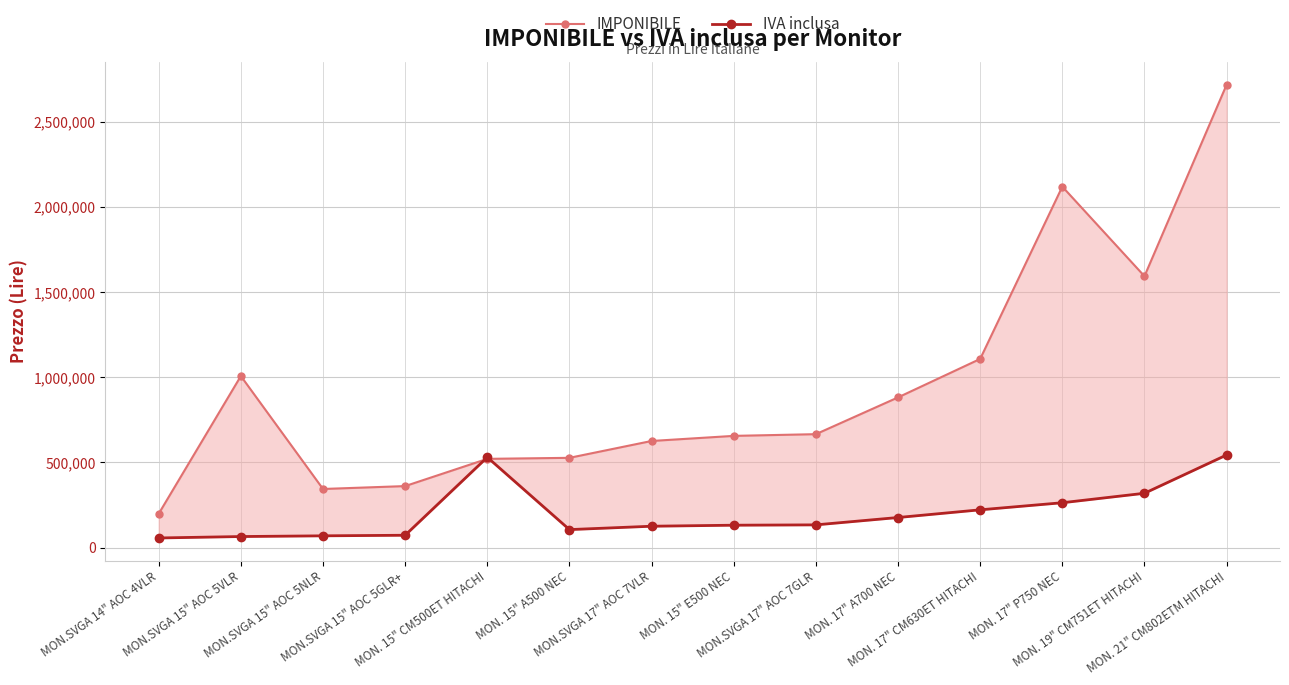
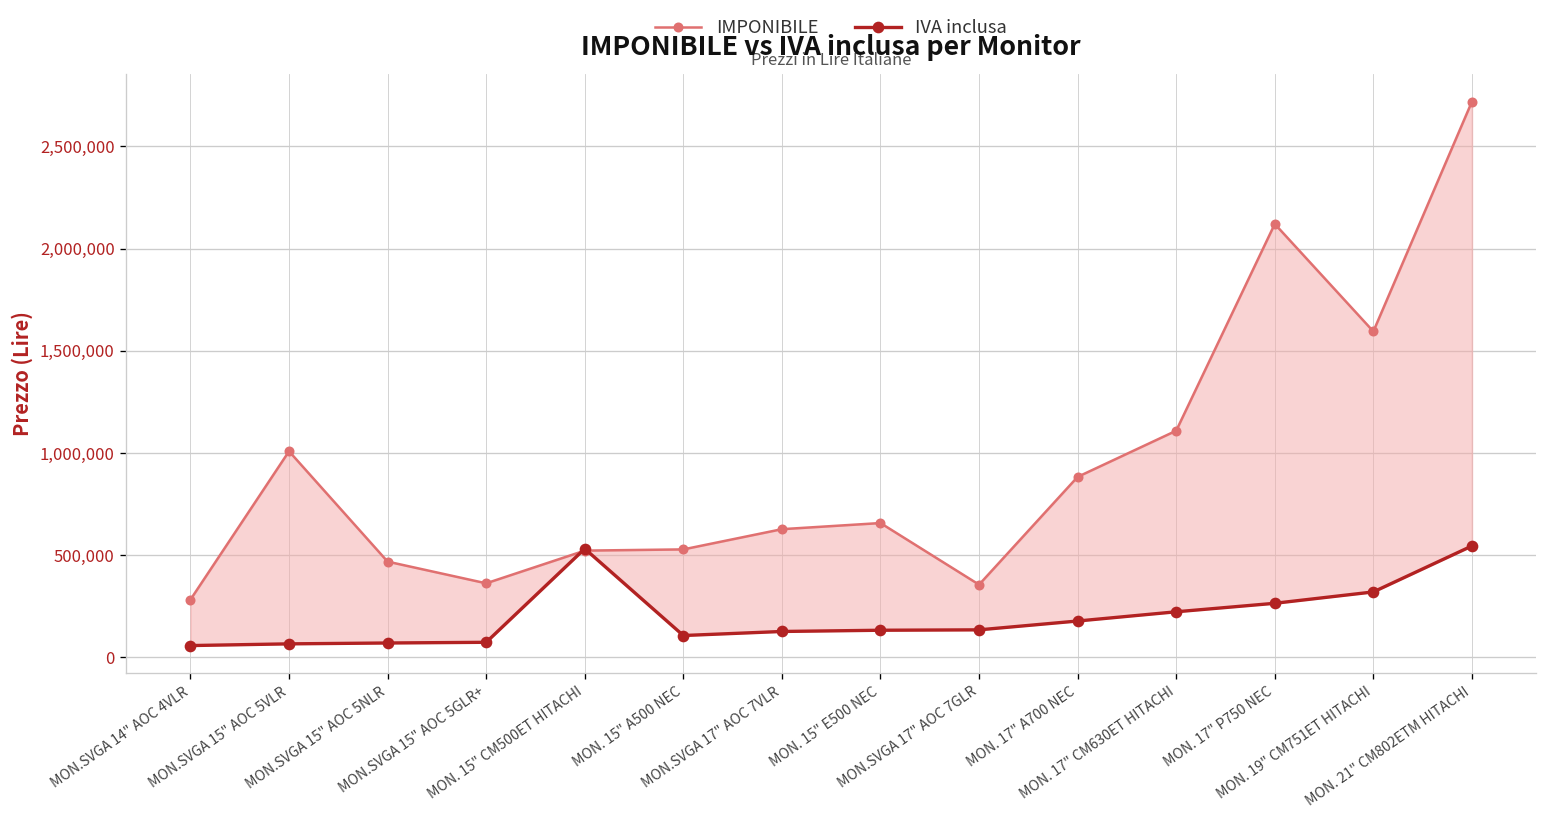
  {
    "IMPONIBILE": {
-     "MON.SVGA 14\" AOC 4VLR": "200,000",
-     "MON.SVGA 15\" AOC 5NLR": "340,000",
-     "MON.SVGA 17\" AOC 7GLR": "670,000"
+     "MON.SVGA 14\" AOC 4VLR": "280,000",
+     "MON.SVGA 15\" AOC 5NLR": "470,000",
+     "MON.SVGA 17\" AOC 7GLR": "350,000"
    },
    "IVA inclusa": {
      "MON.SVGA 14\" AOC 4VLR": "60,000",
      "MON.SVGA 15\" AOC 5VLR": "60,000",
      "MON.SVGA 15\" AOC 5NLR": "70,000",
      "MON.SVGA 15\" AOC 5GLR+": "70,000",
      "MON. 15\" A500 NEC": "110,000",
      "MON.SVGA 17\" AOC 7VLR": "130,000",
      "MON. 15\" E500 NEC": "130,000",
      "MON.SVGA 17\" AOC 7GLR": "130,000",
      "MON. 17\" A700 NEC": "180,000",
      "MON. 17\" CM630ET HITACHI": "220,000",
      "MON. 17\" P750 NEC": "260,000",
      "MON. 19\" CM751ET HITACHI": "320,000",
      "MON. 21\" CM802ETM HITACHI": "540,000"
    }
  }
